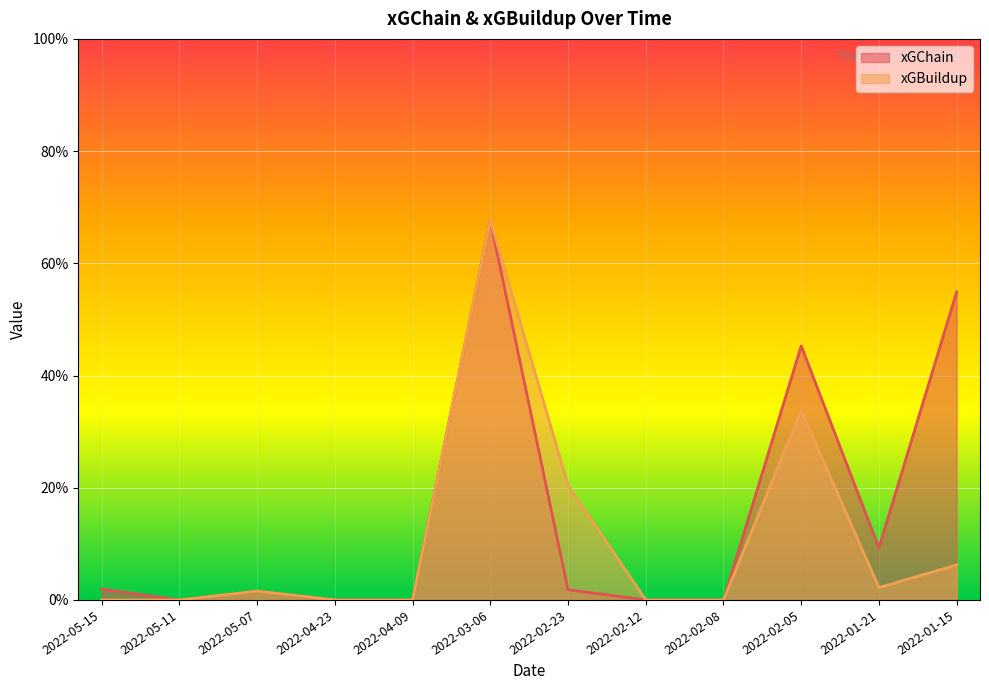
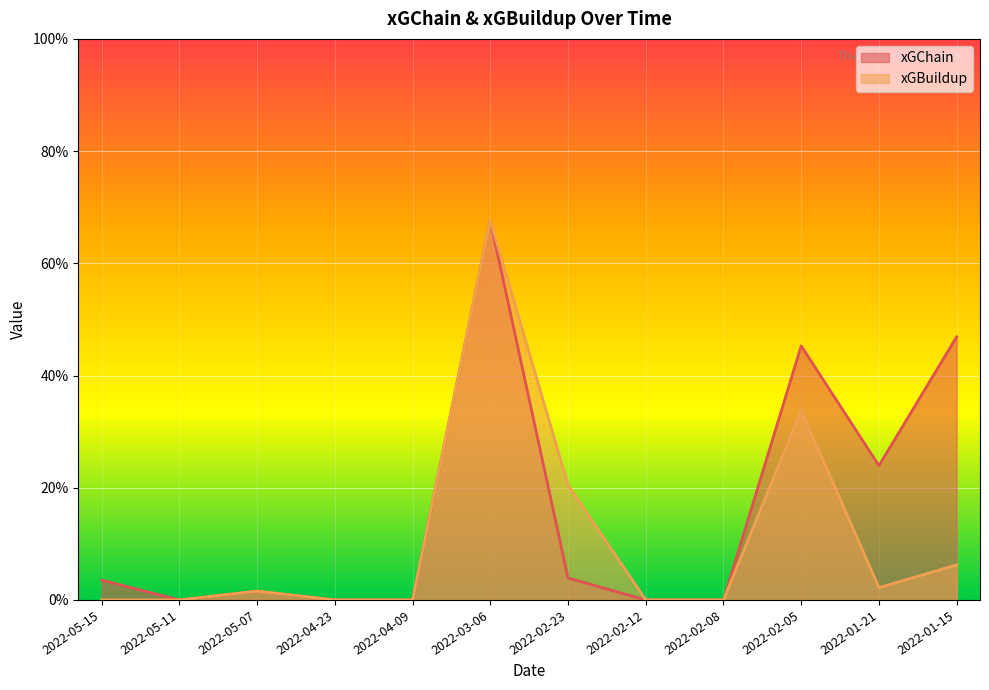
  {
    "xGChain": {
-     "2022-05-15": "2%",
-     "2022-02-23": "2%",
+     "2022-05-15": "4%",
+     "2022-02-23": "4%",
      "2022-02-05": "45%",
-     "2022-01-21": "9%",
-     "2022-01-15": "55%"
+     "2022-01-21": "24%",
+     "2022-01-15": "47%"
    },
    "xGBuildup": {
      "2022-05-15": "0%",
      "2022-02-23": "20%",
      "2022-02-05": "34%",
      "2022-01-21": "2%",
      "2022-01-15": "6%"
    }
  }
